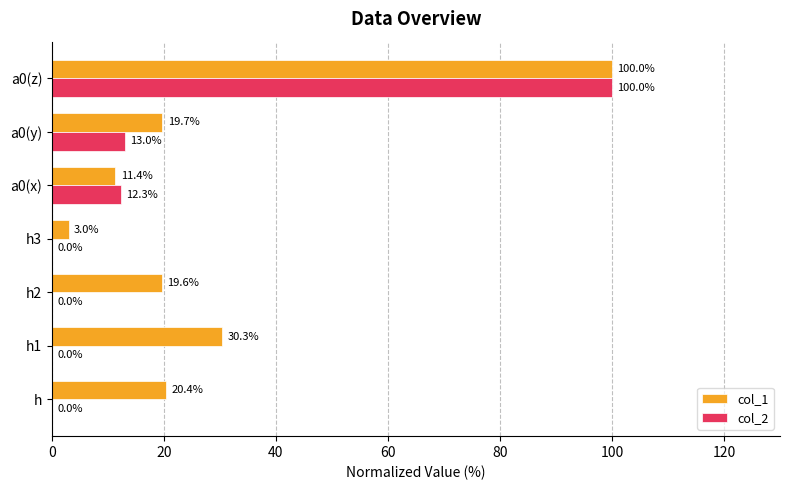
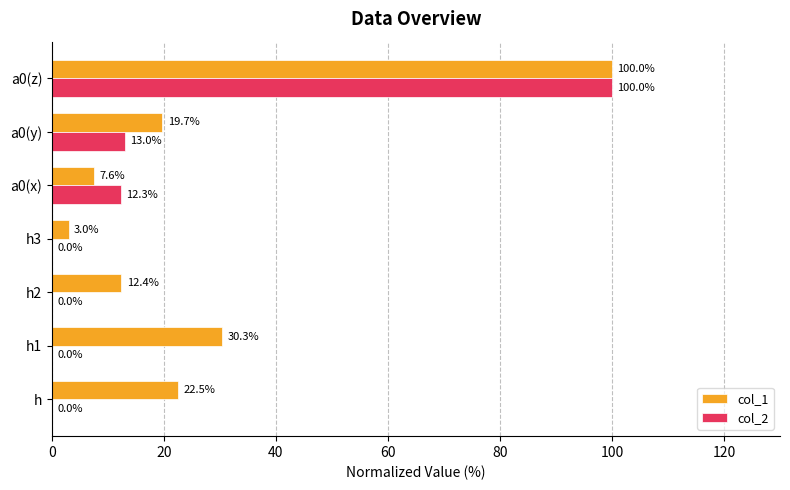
  {
    "col_1": {
      "a0(z)": "100.0%",
      "a0(y)": "19.7%",
-     "a0(x)": "11.4%",
+     "a0(x)": "7.6%",
      "h3": "3.0%",
-     "h2": "19.6%",
+     "h2": "12.4%",
      "h1": "30.3%",
-     "h": "20.4%"
+     "h": "22.5%"
    },
    "col_2": {
      "a0(z)": "100.0%",
      "a0(y)": "13.0%",
      "a0(x)": "12.3%",
      "h3": "0.0%",
      "h2": "0.0%",
      "h1": "0.0%",
      "h": "0.0%"
    }
  }
